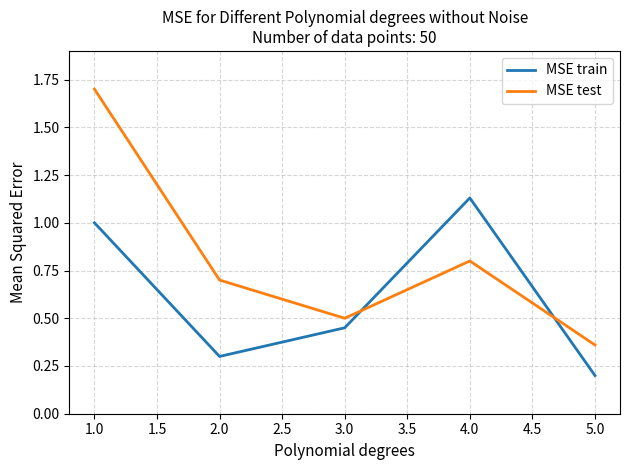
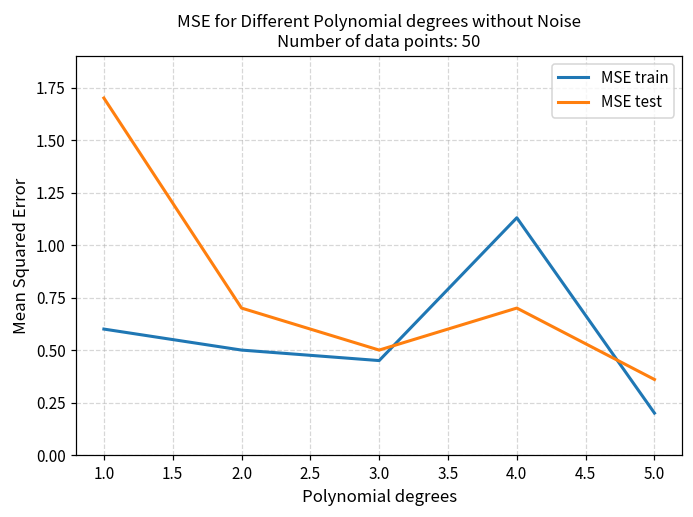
  {
    "MSE train": {
-     "1.0": 1.0,
-     "2.0": 0.3,
+     "1.0": 0.6,
+     "2.0": 0.5,
      "3.0": 0.45,
      "4.0": 1.13,
      "5.0": 0.2
    },
    "MSE test": {
      "1.0": 1.7,
      "2.0": 0.7,
      "3.0": 0.5,
-     "4.0": 0.8,
+     "4.0": 0.7,
      "5.0": 0.36
    }
  }
